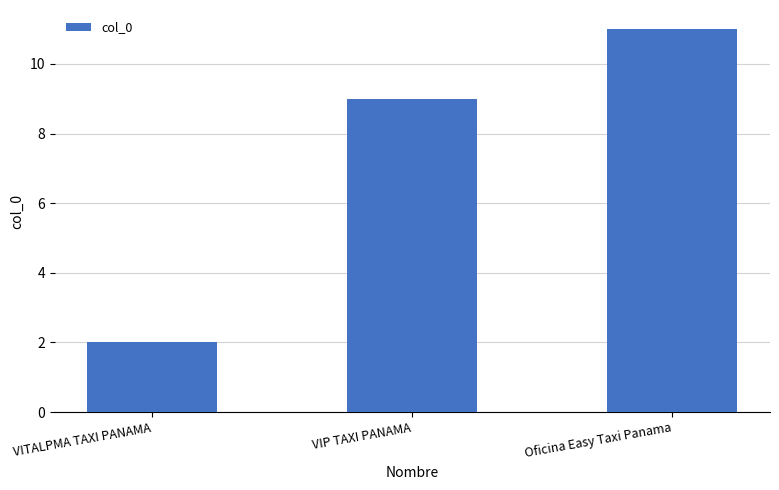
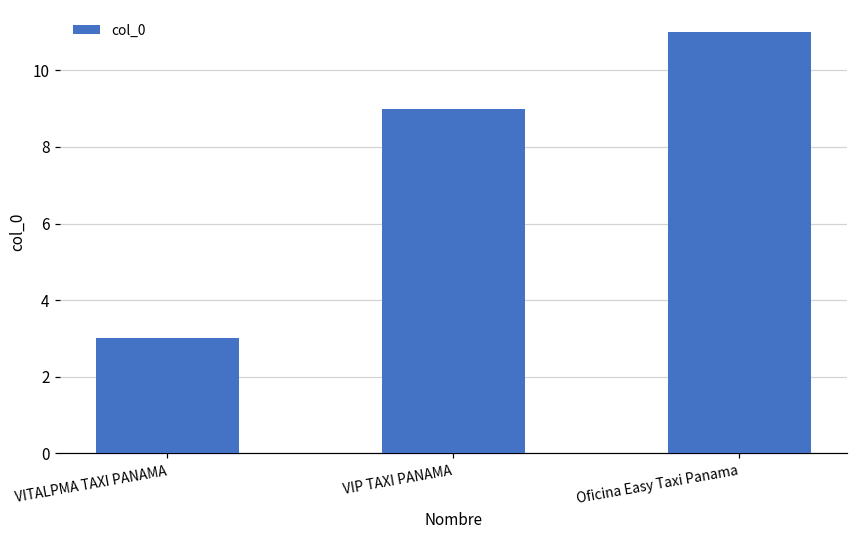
  {
-   "VITALPMA TAXI PANAMA": 2,
+   "VITALPMA TAXI PANAMA": 3,
    "VIP TAXI PANAMA": 9,
    "Oficina Easy Taxi Panama": 11
  }
